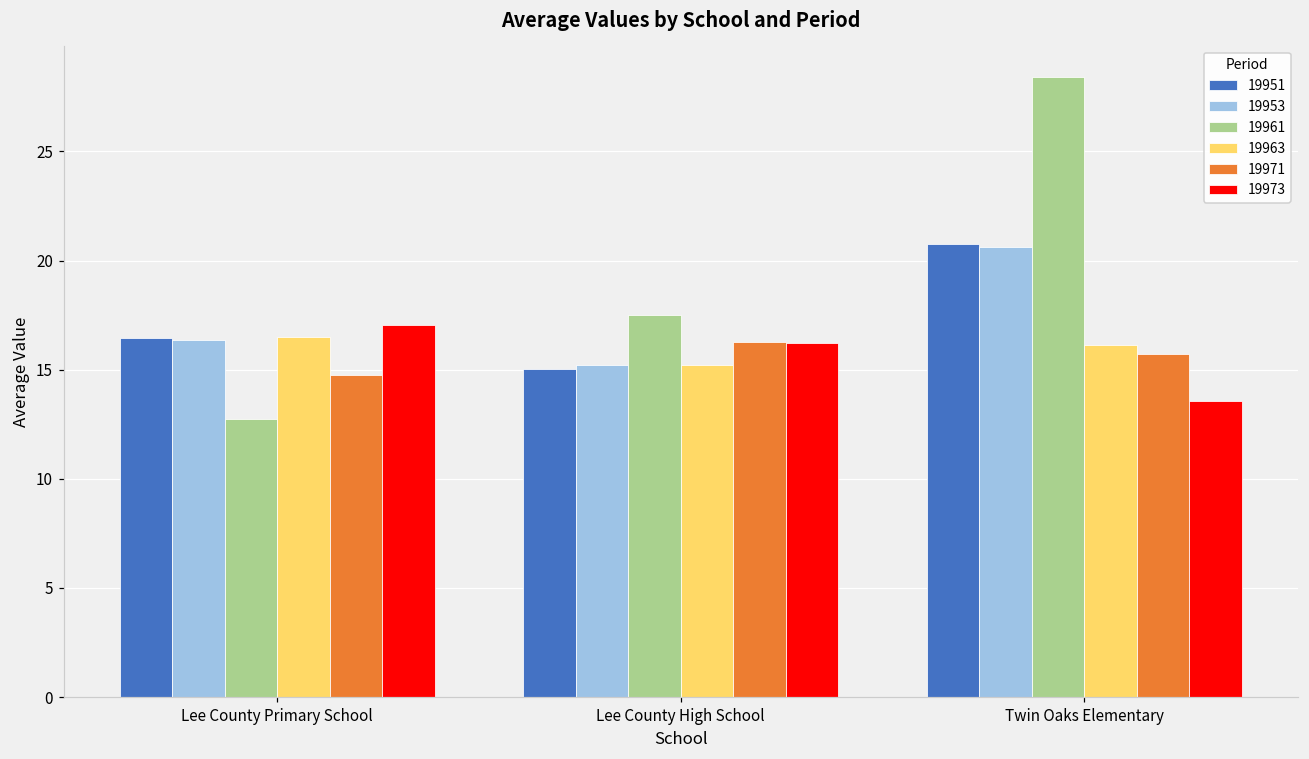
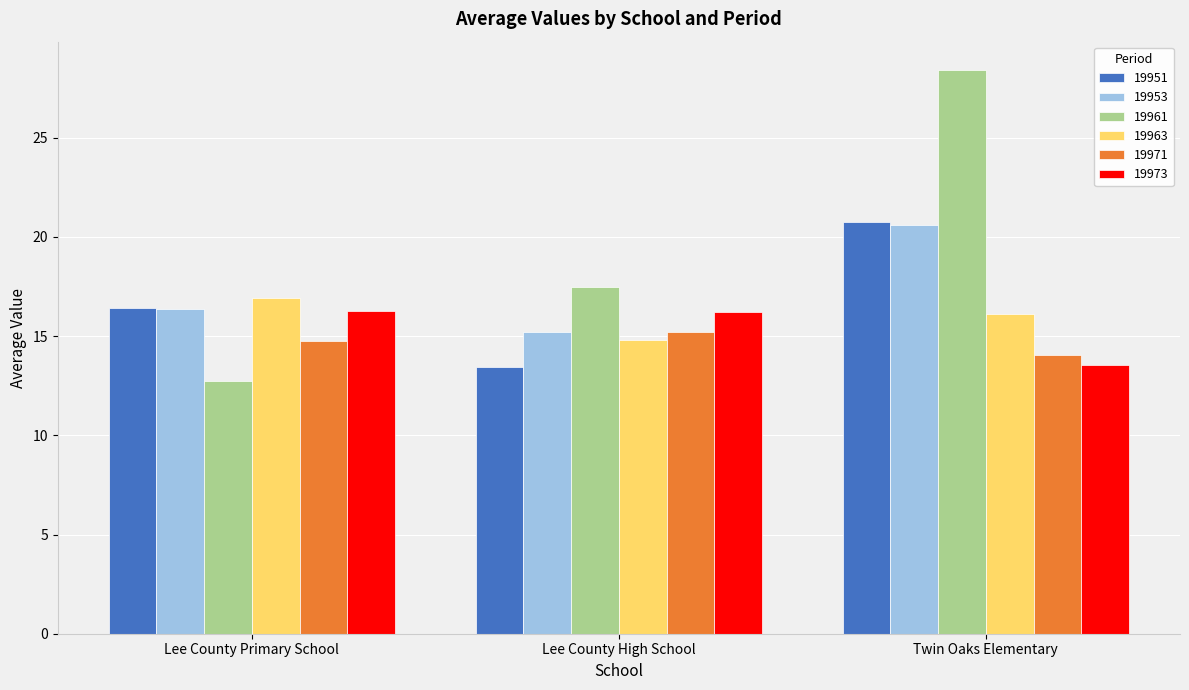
  {
    "19951": {
      "Lee County Primary School": 16.4,
-     "Lee County High School": 15.0,
+     "Lee County High School": 13.4,
      "Twin Oaks Elementary": 20.8
    },
    "19953": {
      "Lee County Primary School": 16.4,
      "Lee County High School": 15.2,
      "Twin Oaks Elementary": 20.6
    },
    "19961": {
      "Lee County Primary School": 12.7,
      "Lee County High School": 17.5,
      "Twin Oaks Elementary": 28.4
    },
    "19963": {
-     "Lee County Primary School": 16.5,
-     "Lee County High School": 15.2,
+     "Lee County Primary School": 16.9,
+     "Lee County High School": 14.8,
      "Twin Oaks Elementary": 16.1
    },
    "19971": {
      "Lee County Primary School": 14.8,
-     "Lee County High School": 16.3,
-     "Twin Oaks Elementary": 15.7
+     "Lee County High School": 15.2,
+     "Twin Oaks Elementary": 14.0
    },
    "19973": {
-     "Lee County Primary School": 17.1,
+     "Lee County Primary School": 16.2,
      "Lee County High School": 16.2,
      "Twin Oaks Elementary": 13.6
    }
  }
